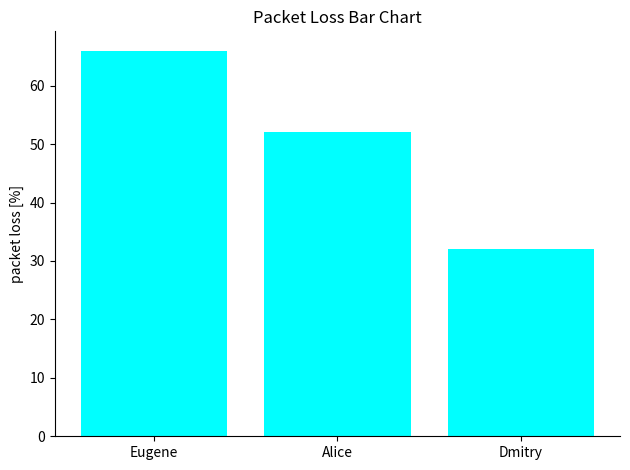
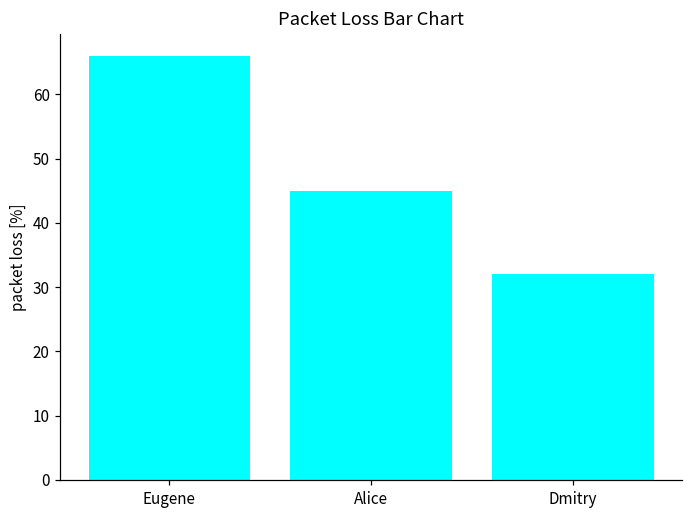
  {
    "Eugene": 66,
-   "Alice": 52,
+   "Alice": 45,
    "Dmitry": 32
  }
